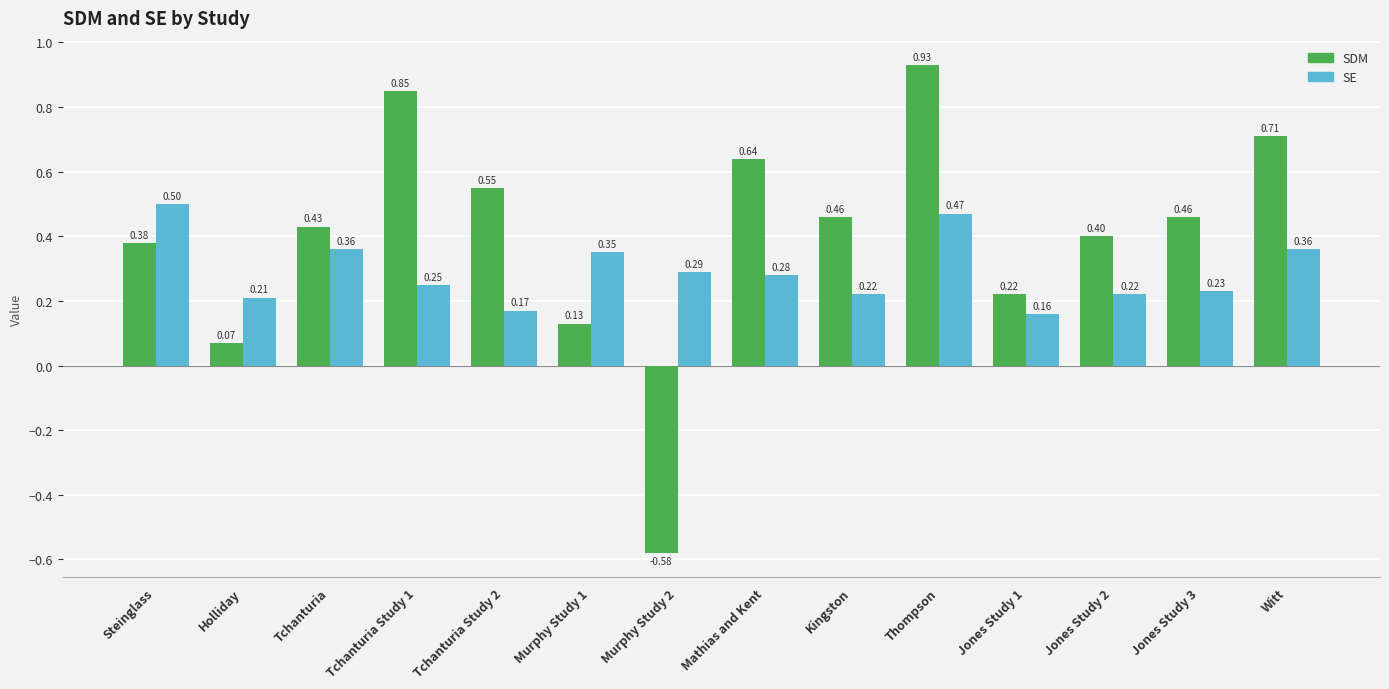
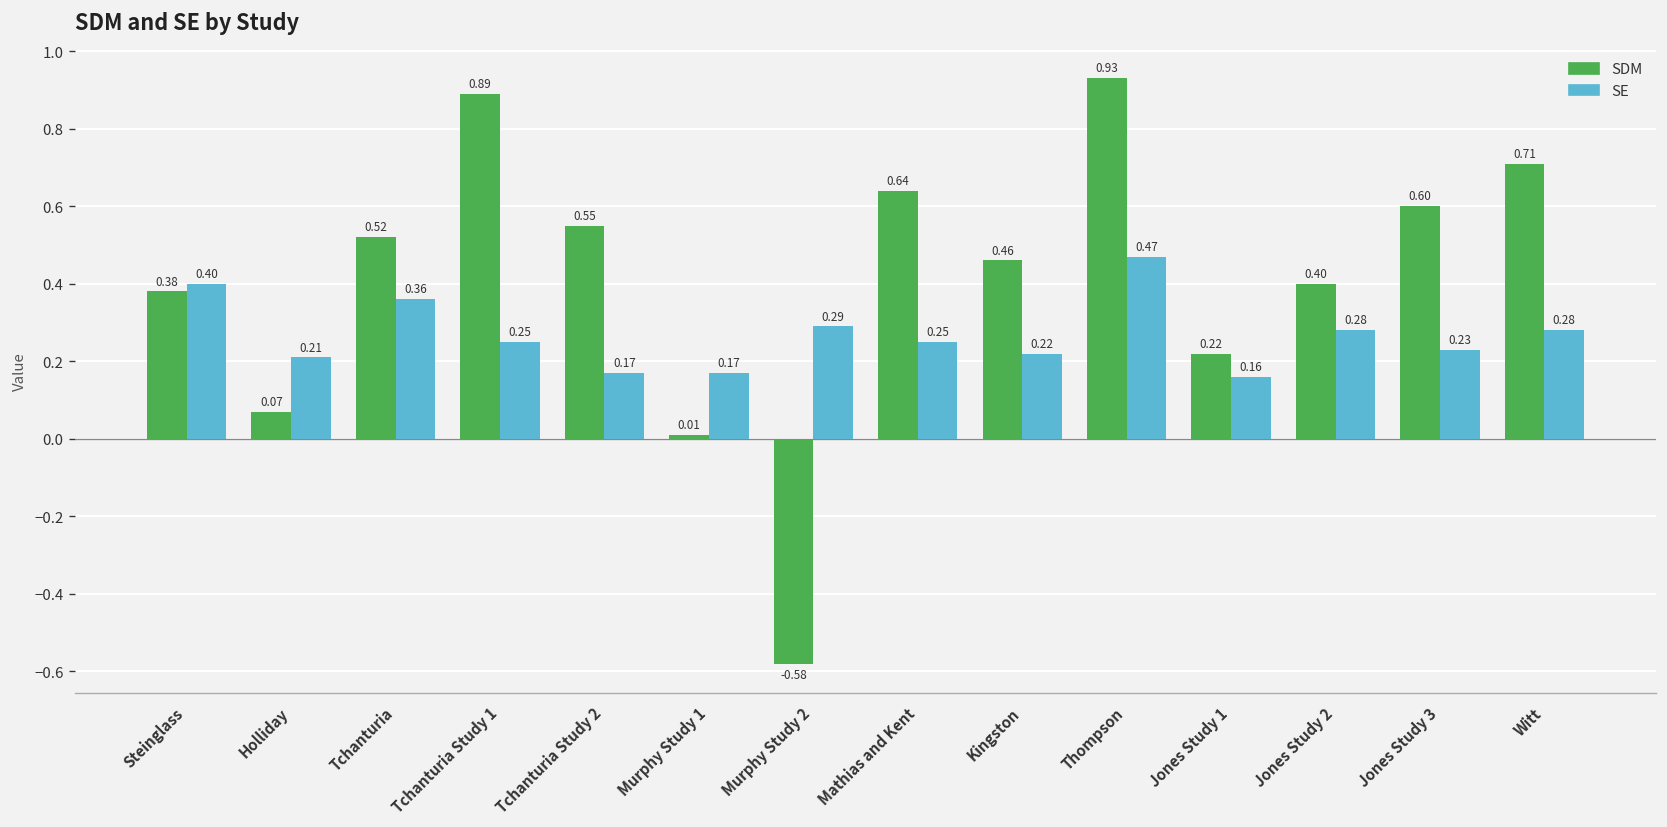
  {
    "SDM": {
      "Steinglass": 0.38,
      "Holliday": 0.07,
-     "Tchanturia": 0.43,
-     "Tchanturia Study 1": 0.85,
+     "Tchanturia": 0.52,
+     "Tchanturia Study 1": 0.89,
      "Tchanturia Study 2": 0.55,
-     "Murphy Study 1": 0.13,
+     "Murphy Study 1": 0.01,
      "Murphy Study 2": -0.58,
      "Mathias and Kent": 0.64,
      "Kingston": 0.46,
      "Thompson": 0.93,
      "Jones Study 1": 0.22,
      "Jones Study 2": 0.40,
-     "Jones Study 3": 0.46,
+     "Jones Study 3": 0.60,
      "Witt": 0.71
    },
    "SE": {
-     "Steinglass": 0.50,
+     "Steinglass": 0.40,
      "Holliday": 0.21,
      "Tchanturia": 0.36,
      "Tchanturia Study 1": 0.25,
      "Tchanturia Study 2": 0.17,
-     "Murphy Study 1": 0.35,
+     "Murphy Study 1": 0.17,
      "Murphy Study 2": 0.29,
-     "Mathias and Kent": 0.28,
+     "Mathias and Kent": 0.25,
      "Kingston": 0.22,
      "Thompson": 0.47,
      "Jones Study 1": 0.16,
-     "Jones Study 2": 0.22,
+     "Jones Study 2": 0.28,
      "Jones Study 3": 0.23,
-     "Witt": 0.36
+     "Witt": 0.28
    }
  }
